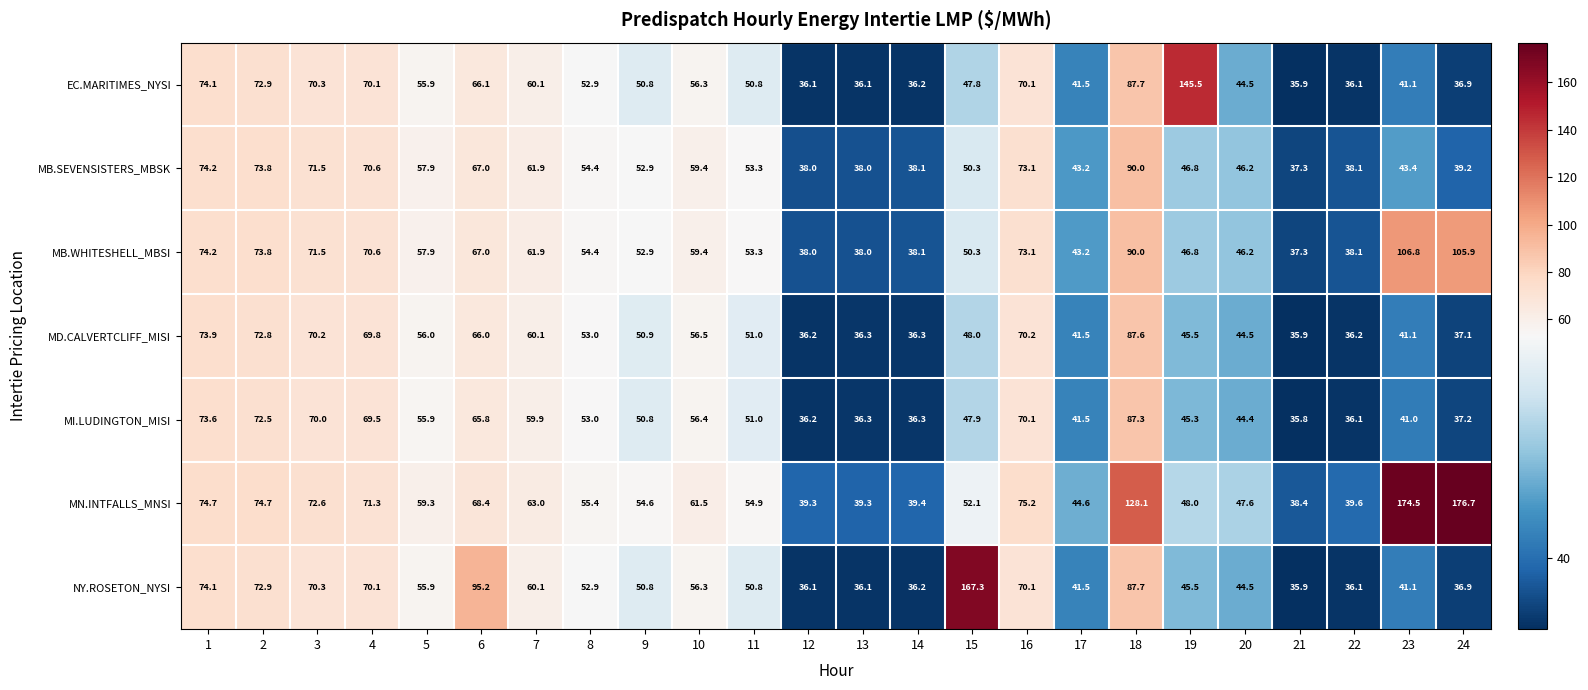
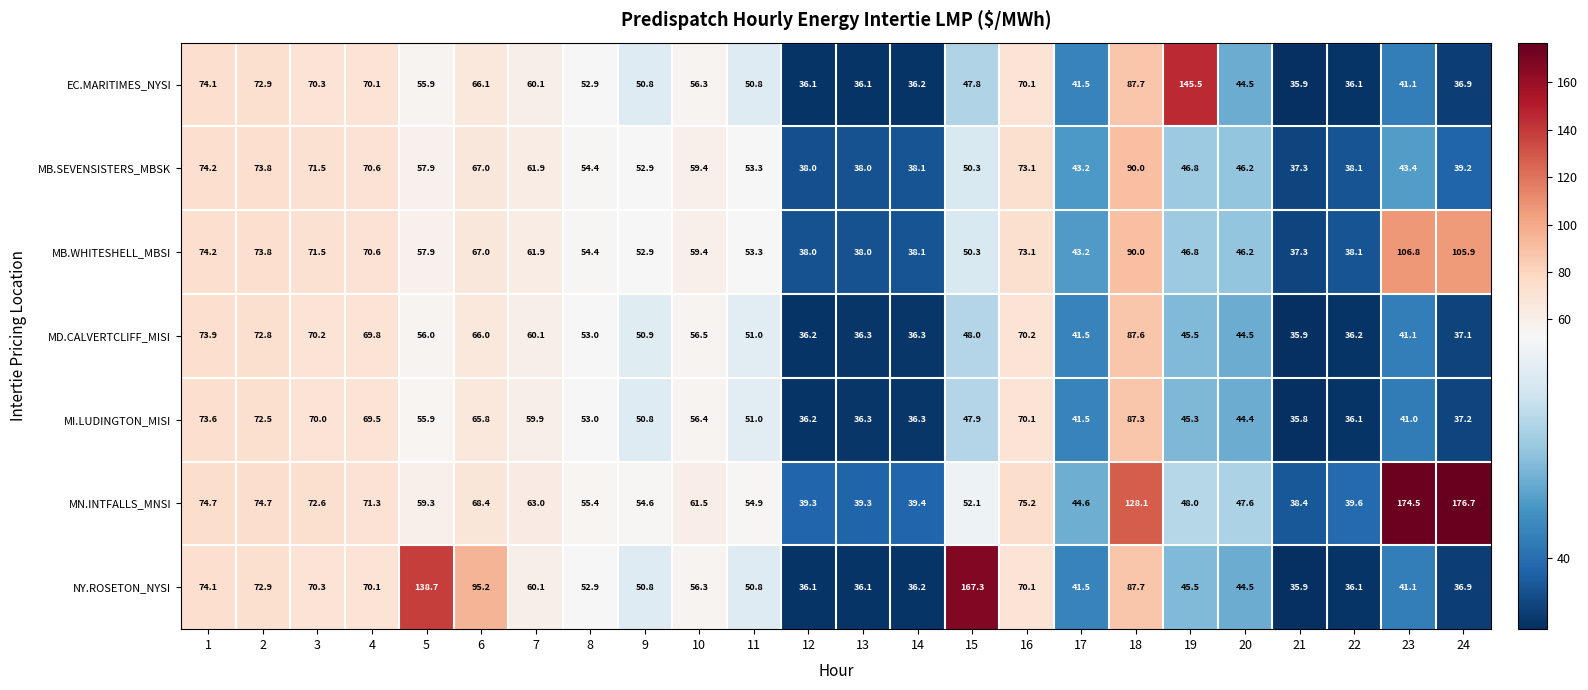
  {
    "EC.MARITIMES_NYSI": {
      "1": 74.1,
      "2": 72.9,
      "3": 70.3,
      "4": 70.1,
      "5": 55.9,
      "6": 66.1,
      "7": 60.1,
      "8": 52.9,
      "9": 50.8,
      "10": 56.3,
      "11": 50.8,
      "12": 36.1,
      "13": 36.1,
      "14": 36.2,
      "15": 47.8,
      "16": 70.1,
      "17": 41.5,
      "18": 87.7,
      "19": 145.5,
      "20": 44.5,
      "21": 35.9,
      "22": 36.1,
      "23": 41.1,
      "24": 36.9
    },
    "MB.SEVENSISTERS_MBSK": {
      "1": 74.2,
      "2": 73.8,
      "3": 71.5,
      "4": 70.6,
      "5": 57.9,
      "6": 67.0,
      "7": 61.9,
      "8": 54.4,
      "9": 52.9,
      "10": 59.4,
      "11": 53.3,
      "12": 38.0,
      "13": 38.0,
      "14": 38.1,
      "15": 50.3,
      "16": 73.1,
      "17": 43.2,
      "18": 90.0,
      "19": 46.8,
      "20": 46.2,
      "21": 37.3,
      "22": 38.1,
      "23": 43.4,
      "24": 39.2
    },
    "MB.WHITESHELL_MBSI": {
      "1": 74.2,
      "2": 73.8,
      "3": 71.5,
      "4": 70.6,
      "5": 57.9,
      "6": 67.0,
      "7": 61.9,
      "8": 54.4,
      "9": 52.9,
      "10": 59.4,
      "11": 53.3,
      "12": 38.0,
      "13": 38.0,
      "14": 38.1,
      "15": 50.3,
      "16": 73.1,
      "17": 43.2,
      "18": 90.0,
      "19": 46.8,
      "20": 46.2,
      "21": 37.3,
      "22": 38.1,
      "23": 106.8,
      "24": 105.9
    },
    "MD.CALVERTCLIFF_MISI": {
      "1": 73.9,
      "2": 72.8,
      "3": 70.2,
      "4": 69.8,
      "5": 56.0,
      "6": 66.0,
      "7": 60.1,
      "8": 53.0,
      "9": 50.9,
      "10": 56.5,
      "11": 51.0,
      "12": 36.2,
      "13": 36.3,
      "14": 36.3,
      "15": 48.0,
      "16": 70.2,
      "17": 41.5,
      "18": 87.6,
      "19": 45.5,
      "20": 44.5,
      "21": 35.9,
      "22": 36.2,
      "23": 41.1,
      "24": 37.1
    },
    "MI.LUDINGTON_MISI": {
      "1": 73.6,
      "2": 72.5,
      "3": 70.0,
      "4": 69.5,
      "5": 55.9,
      "6": 65.8,
      "7": 59.9,
      "8": 53.0,
      "9": 50.8,
      "10": 56.4,
      "11": 51.0,
      "12": 36.2,
      "13": 36.3,
      "14": 36.3,
      "15": 47.9,
      "16": 70.1,
      "17": 41.5,
      "18": 87.3,
      "19": 45.3,
      "20": 44.4,
      "21": 35.8,
      "22": 36.1,
      "23": 41.0,
      "24": 37.2
    },
    "MN.INTFALLS_MNSI": {
      "1": 74.7,
      "2": 74.7,
      "3": 72.6,
      "4": 71.3,
      "5": 59.3,
      "6": 68.4,
      "7": 63.0,
      "8": 55.4,
      "9": 54.6,
      "10": 61.5,
      "11": 54.9,
      "12": 39.3,
      "13": 39.3,
      "14": 39.4,
      "15": 52.1,
      "16": 75.2,
      "17": 44.6,
      "18": 128.1,
      "19": 48.0,
      "20": 47.6,
      "21": 38.4,
      "22": 39.6,
      "23": 174.5,
      "24": 176.7
    },
    "NY.ROSETON_NYSI": {
      "1": 74.1,
      "2": 72.9,
      "3": 70.3,
      "4": 70.1,
-     "5": 55.9,
+     "5": 138.7,
      "6": 95.2,
      "7": 60.1,
      "8": 52.9,
      "9": 50.8,
      "10": 56.3,
      "11": 50.8,
      "12": 36.1,
      "13": 36.1,
      "14": 36.2,
      "15": 167.3,
      "16": 70.1,
      "17": 41.5,
      "18": 87.7,
      "19": 45.5,
      "20": 44.5,
      "21": 35.9,
      "22": 36.1,
      "23": 41.1,
      "24": 36.9
    }
  }
